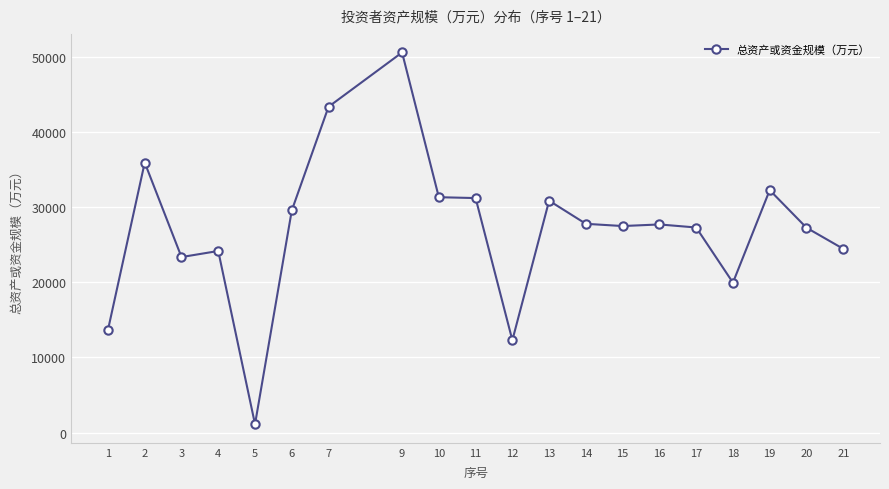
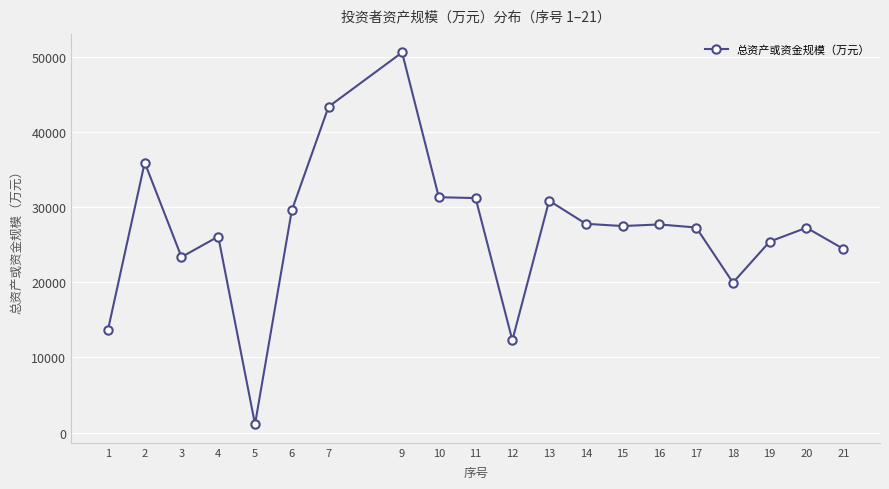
  {
    "1": 14000,
    "2": 36000,
    "3": 23000,
-   "4": 24000,
+   "4": 26000,
    "5": 1000,
    "6": 30000,
    "7": 43000,
    "9": 51000,
    "10": 31000,
    "11": 31000,
    "12": 12000,
    "13": 31000,
    "14": 28000,
    "15": 27000,
    "16": 28000,
    "17": 27000,
    "18": 20000,
-   "19": 32000,
+   "19": 25000,
    "20": 27000,
    "21": 24000
  }
